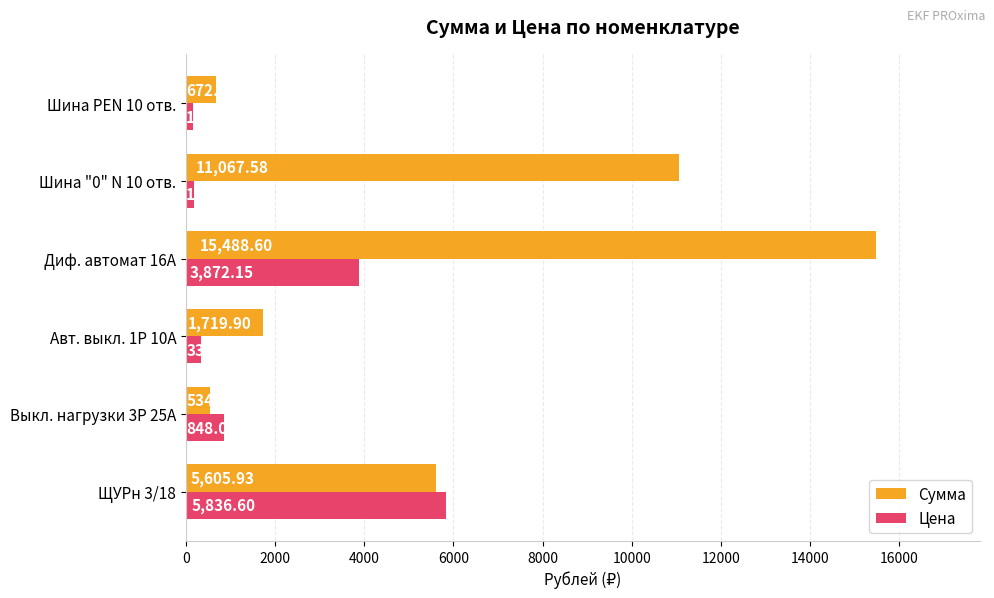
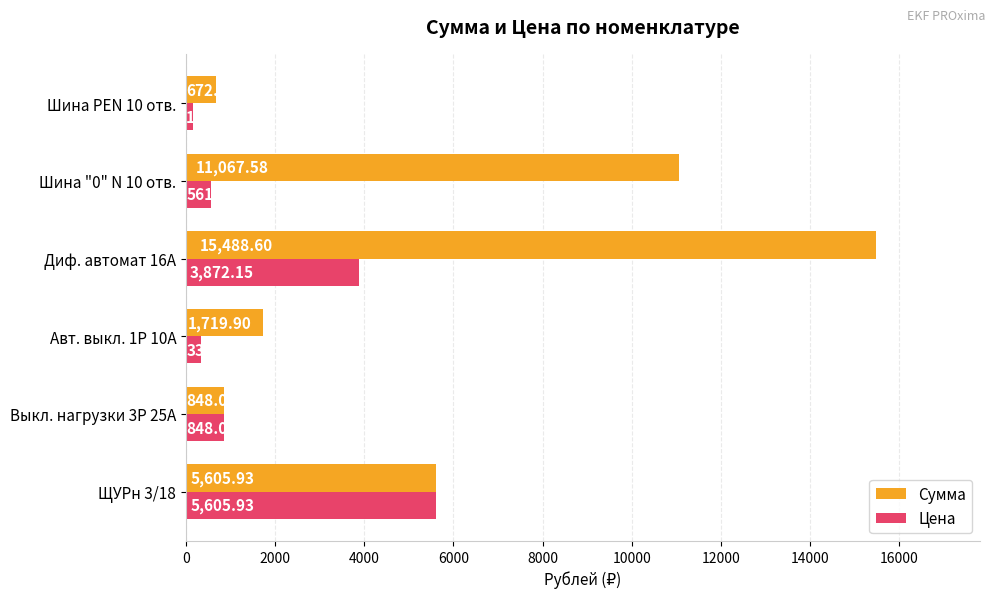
  {
    "Сумма": {
-     "Выкл. нагрузки 3P 25А": "500"
+     "Выкл. нагрузки 3P 25А": "800"
    },
    "Цена": {
-     "Шина \"0\" N 10 отв.": "200",
+     "Шина \"0\" N 10 отв.": "600",
      "Диф. автомат 16А": "3,872.15",
      "Выкл. нагрузки 3P 25А": "848.00",
-     "ЩУРн 3/18": "5,836.60"
+     "ЩУРн 3/18": "5,605.93"
    }
  }
